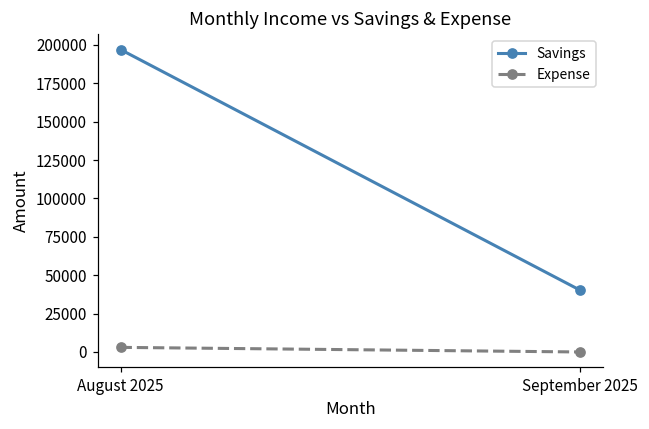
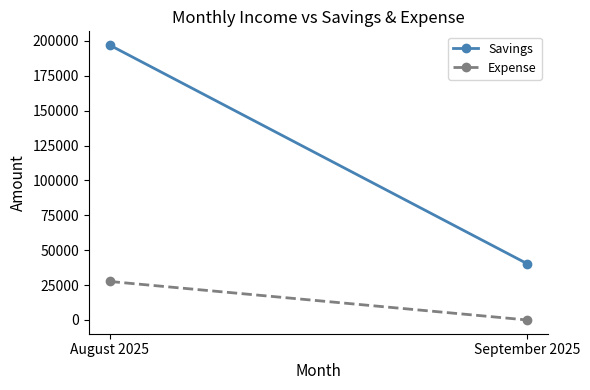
  {
    "Savings": {
      "August 2025": 197000,
      "September 2025": 40000
    },
    "Expense": {
-     "August 2025": 3000,
+     "August 2025": 28000,
      "September 2025": 0
    }
  }
